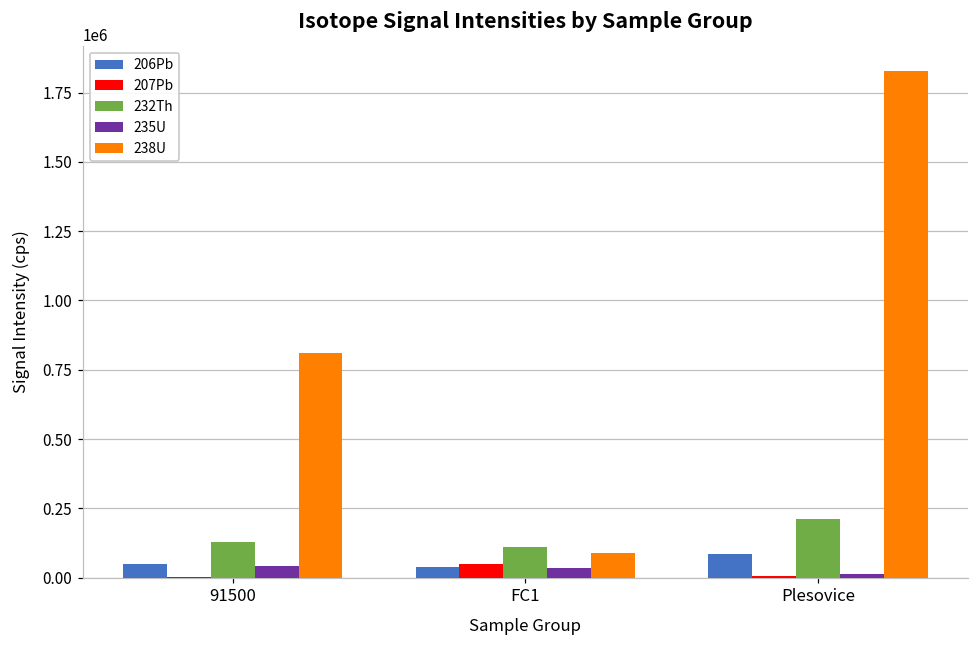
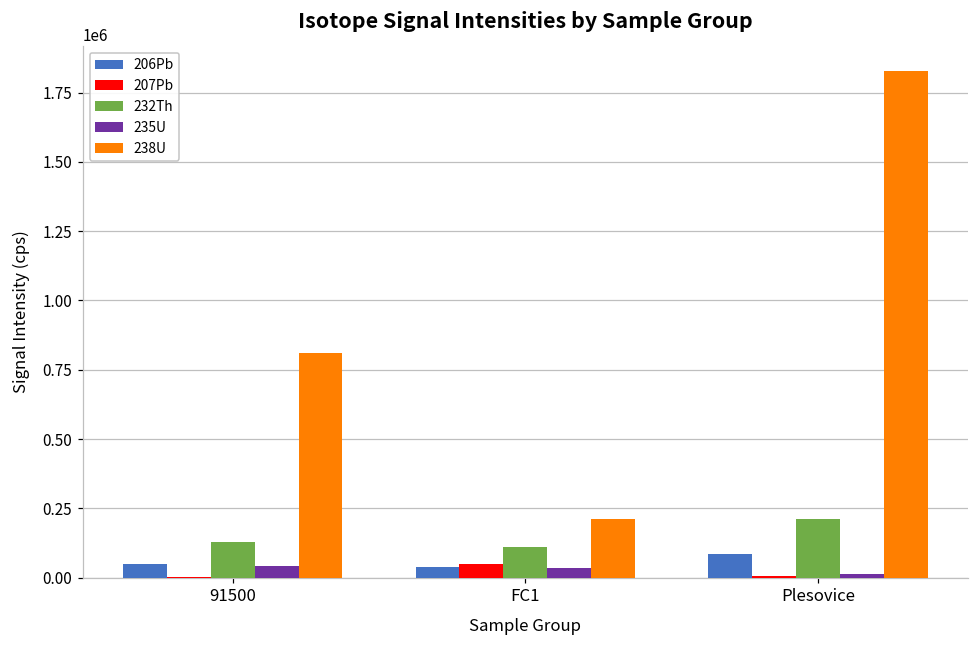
  {
    "206Pb": {
      "91500": 50000,
      "FC1": 40000,
      "Plesovice": 90000
    },
    "207Pb": {
      "FC1": 50000
    },
    "232Th": {
      "91500": 130000,
      "FC1": 110000,
      "Plesovice": 210000
    },
    "235U": {
      "91500": 40000,
      "FC1": 40000,
      "Plesovice": 10000
    },
    "238U": {
      "91500": 810000,
-     "FC1": 90000,
+     "FC1": 210000,
      "Plesovice": 1830000
    }
  }
